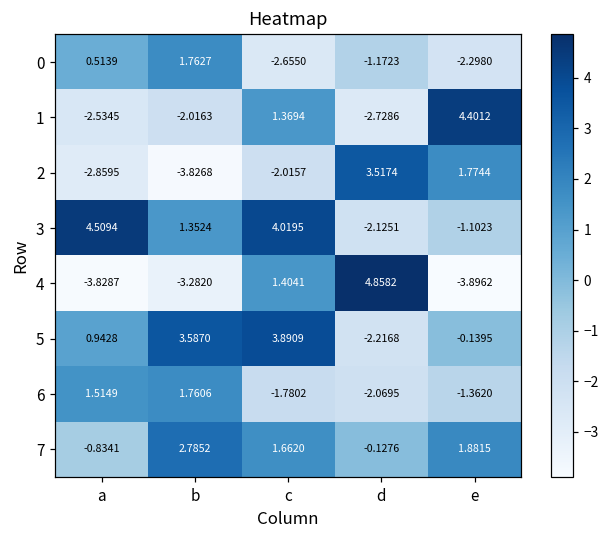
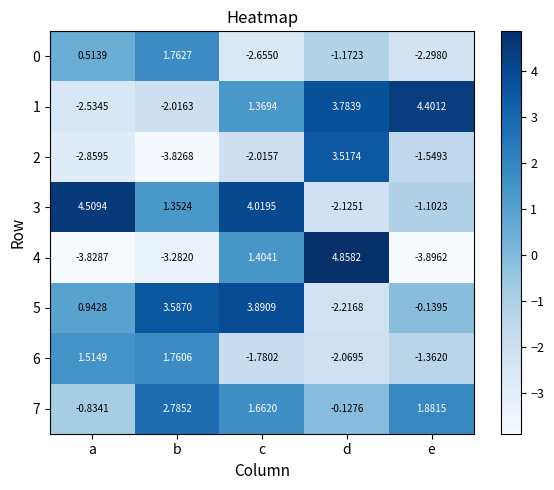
  {
    "0": {
      "a": 0.5139,
      "b": 1.7627,
      "c": -2.6550,
      "d": -1.1723,
      "e": -2.2980
    },
    "1": {
      "a": -2.5345,
      "b": -2.0163,
      "c": 1.3694,
-     "d": -2.7286,
+     "d": 3.7839,
      "e": 4.4012
    },
    "2": {
      "a": -2.8595,
      "b": -3.8268,
      "c": -2.0157,
      "d": 3.5174,
-     "e": 1.7744
+     "e": -1.5493
    },
    "3": {
      "a": 4.5094,
      "b": 1.3524,
      "c": 4.0195,
      "d": -2.1251,
      "e": -1.1023
    },
    "4": {
      "a": -3.8287,
      "b": -3.2820,
      "c": 1.4041,
      "d": 4.8582,
      "e": -3.8962
    },
    "5": {
      "a": 0.9428,
      "b": 3.5870,
      "c": 3.8909,
      "d": -2.2168,
      "e": -0.1395
    },
    "6": {
      "a": 1.5149,
      "b": 1.7606,
      "c": -1.7802,
      "d": -2.0695,
      "e": -1.3620
    },
    "7": {
      "a": -0.8341,
      "b": 2.7852,
      "c": 1.6620,
      "d": -0.1276,
      "e": 1.8815
    }
  }
